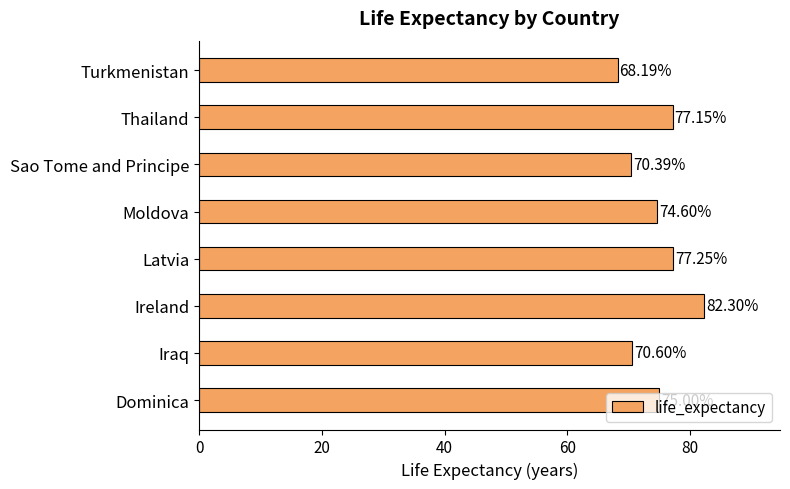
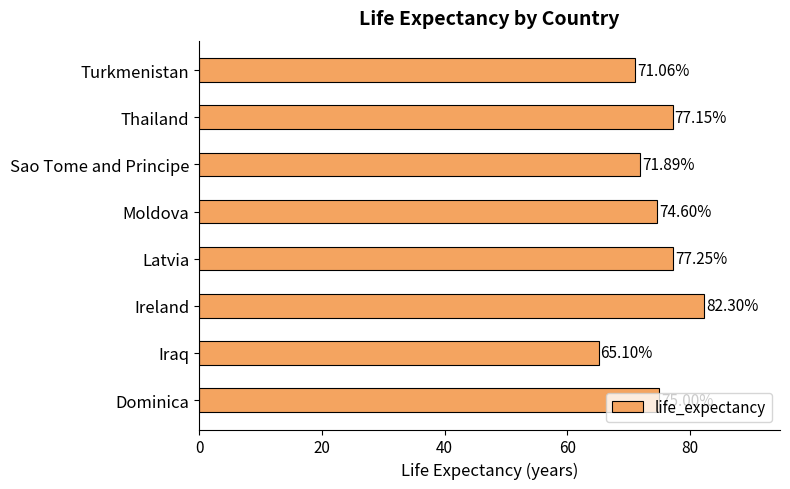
  {
-   "Turkmenistan": "68.19%",
+   "Turkmenistan": "71.06%",
    "Thailand": "77.15%",
-   "Sao Tome and Principe": "70.39%",
+   "Sao Tome and Principe": "71.89%",
    "Moldova": "74.60%",
    "Latvia": "77.25%",
    "Ireland": "82.30%",
-   "Iraq": "70.60%"
+   "Iraq": "65.10%"
  }
